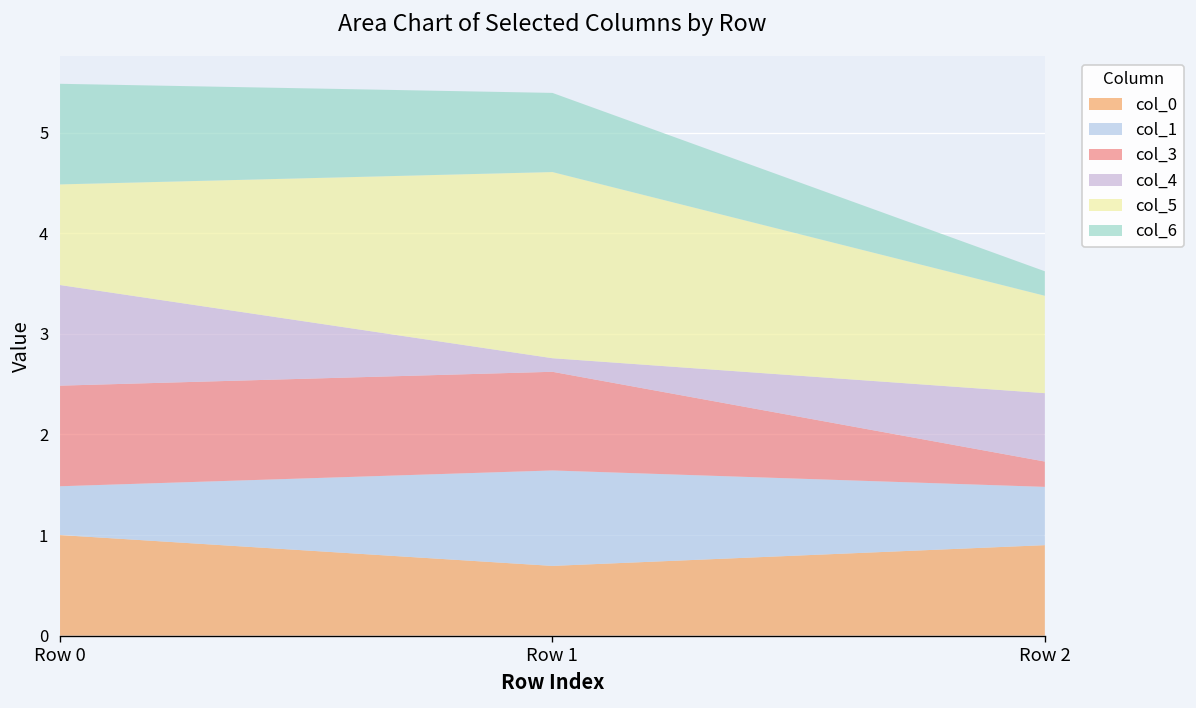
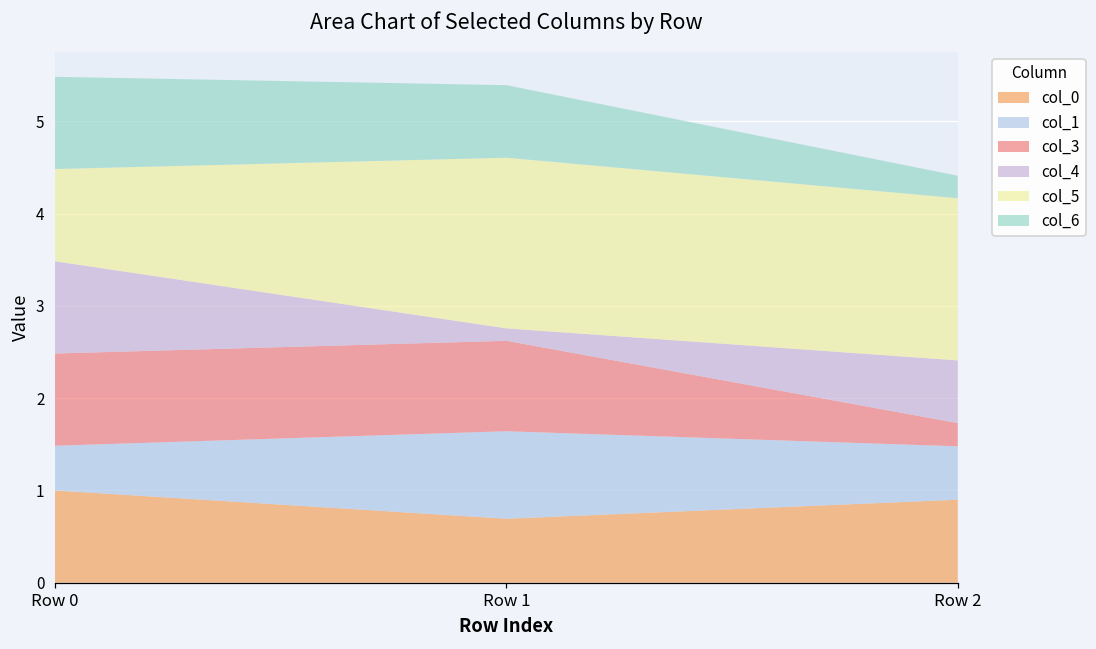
  {
    "col_5": {
      "Row 0": 1.0,
      "Row 1": 1.8,
-     "Row 2": 1.0
+     "Row 2": 1.8
    }
  }
